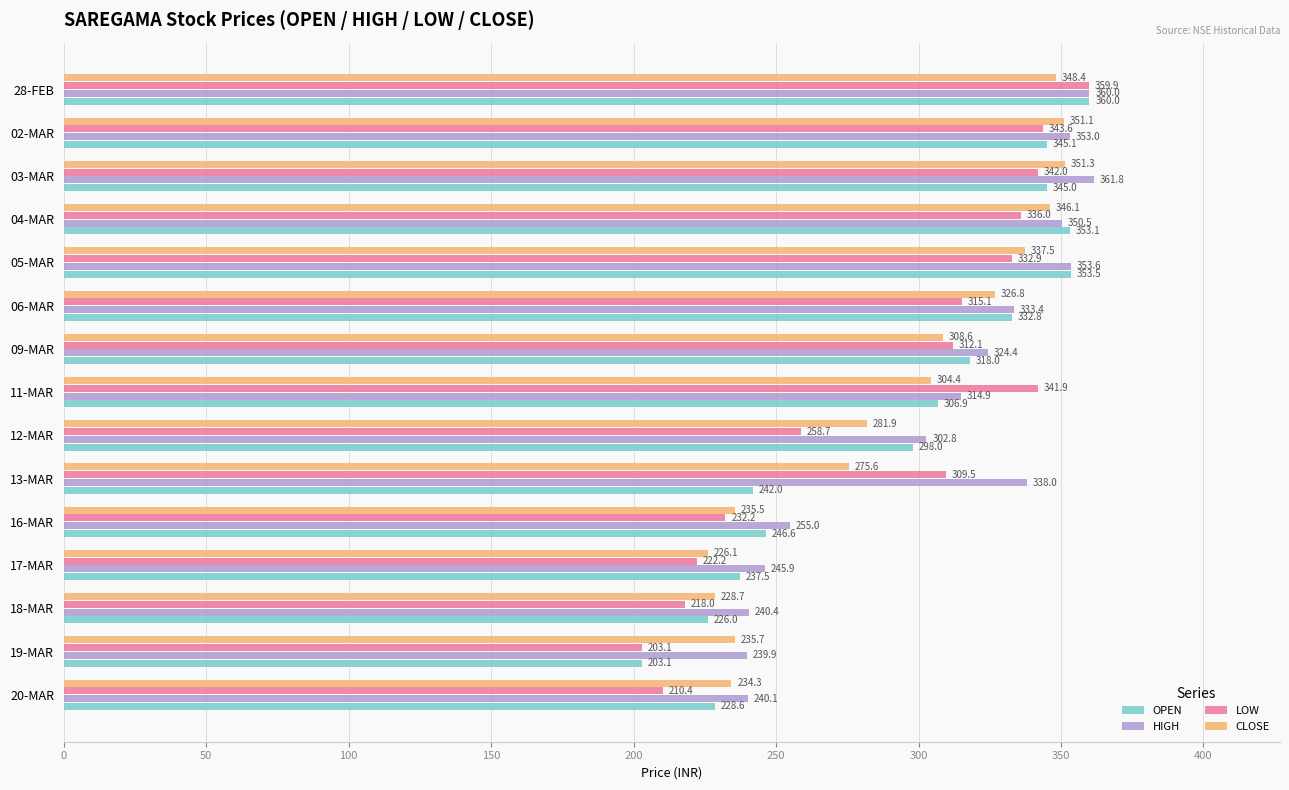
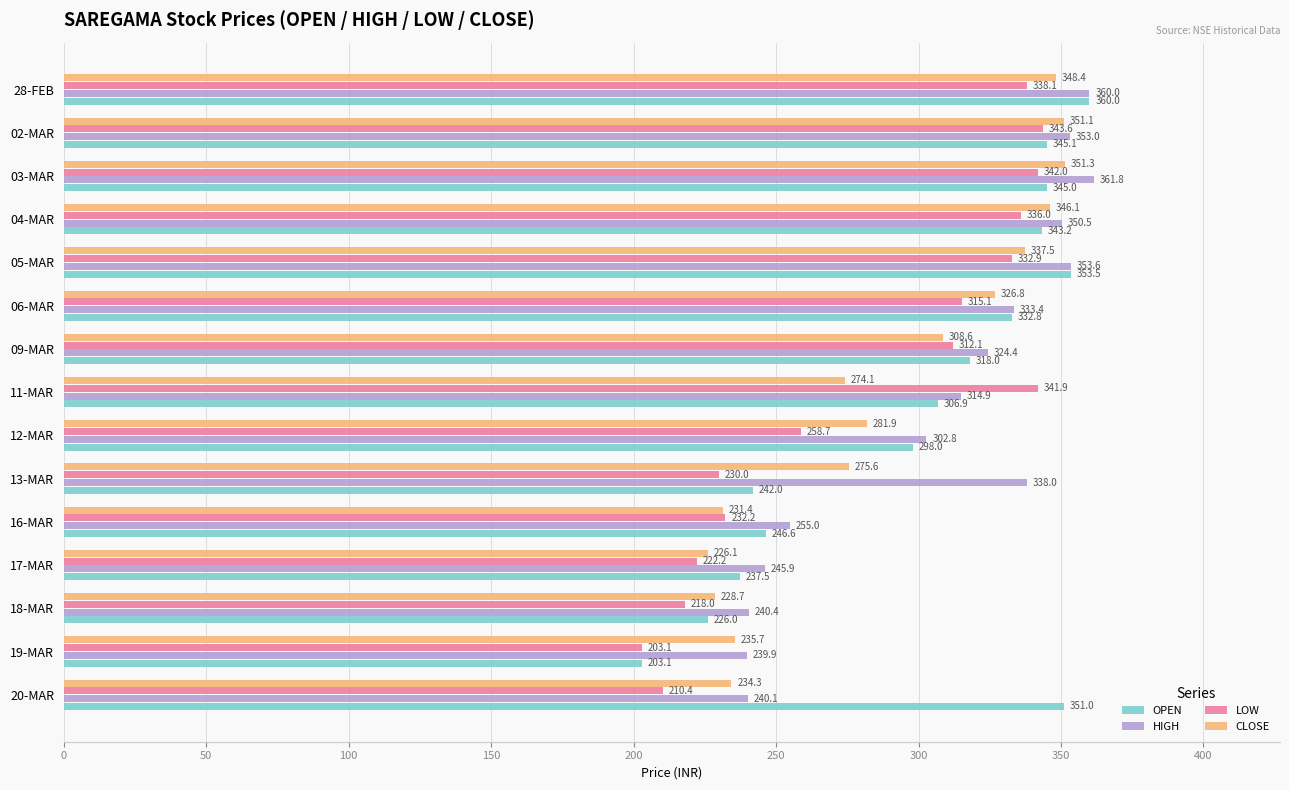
  {
    "OPEN": {
      "02-MAR": 345.1,
      "03-MAR": 345.0,
-     "04-MAR": 353.1,
+     "04-MAR": 343.2,
      "09-MAR": 318.0,
      "11-MAR": 306.9,
      "12-MAR": 298.0,
      "13-MAR": 242.0,
      "16-MAR": 246.6,
      "17-MAR": 237.5,
      "18-MAR": 226.0,
      "19-MAR": 203.1,
-     "20-MAR": 228.6
+     "20-MAR": 351.0
    },
    "HIGH": {
      "02-MAR": 353.0,
      "03-MAR": 361.8,
      "09-MAR": 324.4,
      "11-MAR": 314.9,
      "12-MAR": 302.8,
      "13-MAR": 338.0,
      "16-MAR": 255.0,
      "17-MAR": 245.9,
      "18-MAR": 240.4,
      "19-MAR": 239.9,
      "20-MAR": 240.1
    },
    "LOW": {
-     "28-FEB": 359.9,
+     "28-FEB": 338.1,
      "02-MAR": 343.6,
      "03-MAR": 342.0,
      "04-MAR": 336.0,
      "05-MAR": 332.9,
      "06-MAR": 315.1,
      "09-MAR": 312.1,
      "11-MAR": 341.9,
      "12-MAR": 258.7,
-     "13-MAR": 309.5,
+     "13-MAR": 230.0,
      "16-MAR": 232.2,
      "17-MAR": 222.2,
      "18-MAR": 218.0,
      "19-MAR": 203.1,
      "20-MAR": 210.4
    },
    "CLOSE": {
      "28-FEB": 348.4,
      "02-MAR": 351.1,
      "03-MAR": 351.3,
      "04-MAR": 346.1,
      "05-MAR": 337.5,
      "06-MAR": 326.8,
      "09-MAR": 308.6,
-     "11-MAR": 304.4,
+     "11-MAR": 274.1,
      "12-MAR": 281.9,
      "13-MAR": 275.6,
-     "16-MAR": 235.5,
+     "16-MAR": 231.4,
      "17-MAR": 226.1,
      "18-MAR": 228.7,
      "19-MAR": 235.7,
      "20-MAR": 234.3
    }
  }
